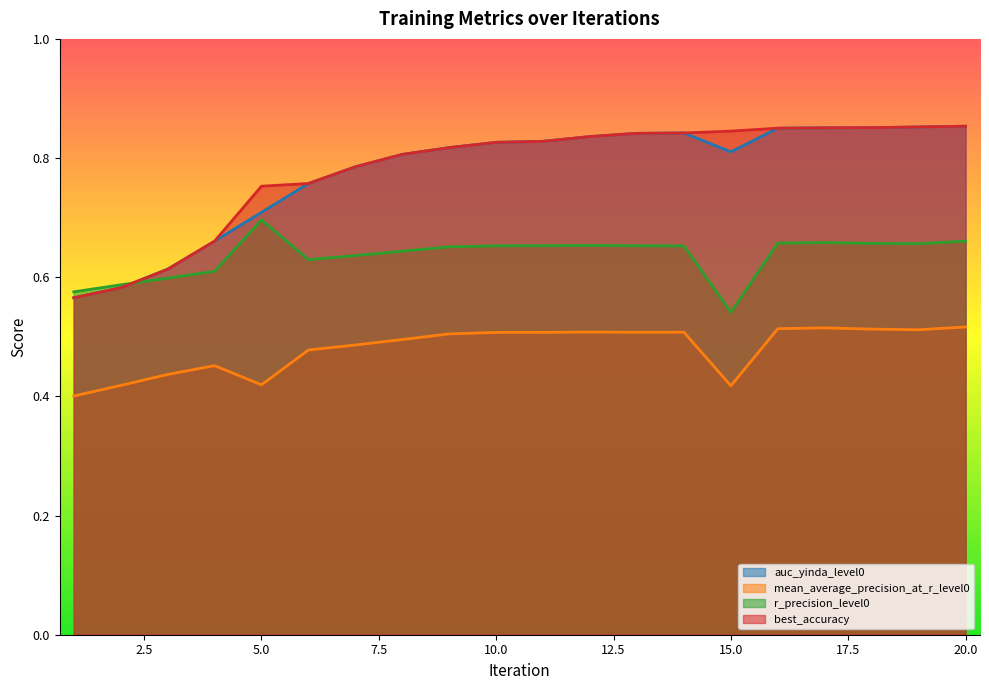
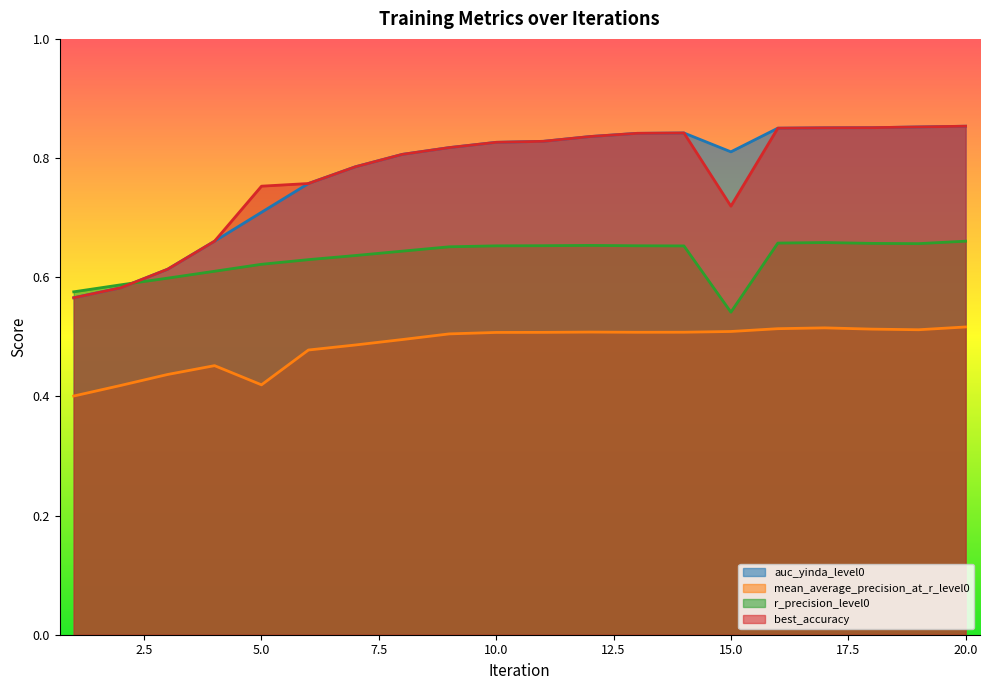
  {
    "auc_yinda_level0": {
      "5.0": 0.71,
      "15.0": 0.81
    },
    "mean_average_precision_at_r_level0": {
      "5.0": 0.42,
      "10.0": 0.51,
-     "15.0": 0.42,
+     "15.0": 0.51,
      "20.0": 0.52
    },
    "r_precision_level0": {
-     "5.0": 0.70,
+     "5.0": 0.62,
      "10.0": 0.65,
      "15.0": 0.54,
      "20.0": 0.66
    },
    "best_accuracy": {
      "5.0": 0.75,
-     "15.0": 0.85
+     "15.0": 0.72
    }
  }
